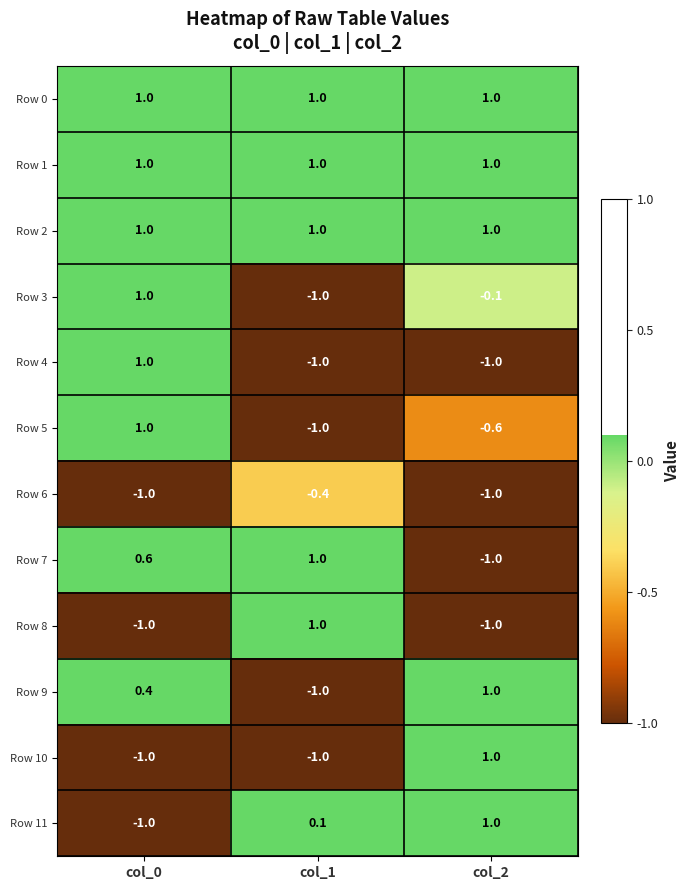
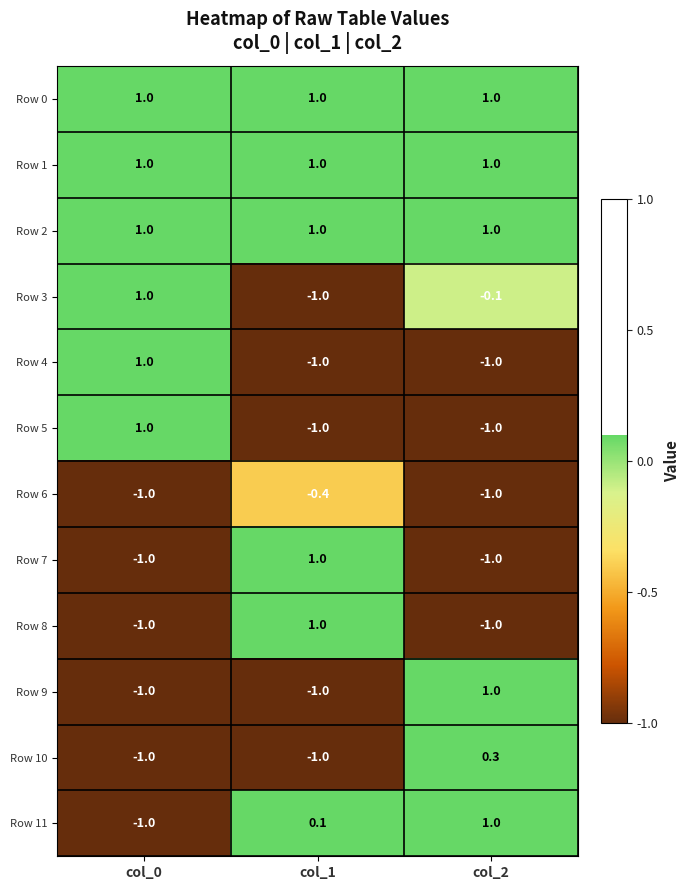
  {
    "Row 0": {
      "col_0": 1.0,
      "col_1": 1.0,
      "col_2": 1.0
    },
    "Row 1": {
      "col_0": 1.0,
      "col_1": 1.0,
      "col_2": 1.0
    },
    "Row 2": {
      "col_0": 1.0,
      "col_1": 1.0,
      "col_2": 1.0
    },
    "Row 3": {
      "col_0": 1.0,
      "col_1": -1.0,
      "col_2": -0.1
    },
    "Row 4": {
      "col_0": 1.0,
      "col_1": -1.0,
      "col_2": -1.0
    },
    "Row 5": {
      "col_0": 1.0,
      "col_1": -1.0,
-     "col_2": -0.6
+     "col_2": -1.0
    },
    "Row 6": {
      "col_0": -1.0,
      "col_1": -0.4,
      "col_2": -1.0
    },
    "Row 7": {
-     "col_0": 0.6,
+     "col_0": -1.0,
      "col_1": 1.0,
      "col_2": -1.0
    },
    "Row 8": {
      "col_0": -1.0,
      "col_1": 1.0,
      "col_2": -1.0
    },
    "Row 9": {
-     "col_0": 0.4,
+     "col_0": -1.0,
      "col_1": -1.0,
      "col_2": 1.0
    },
    "Row 10": {
      "col_0": -1.0,
      "col_1": -1.0,
-     "col_2": 1.0
+     "col_2": 0.3
    },
    "Row 11": {
      "col_0": -1.0,
      "col_1": 0.1,
      "col_2": 1.0
    }
  }
